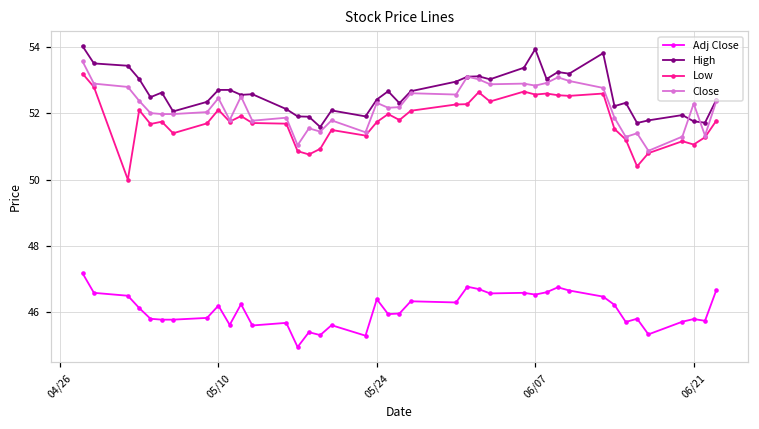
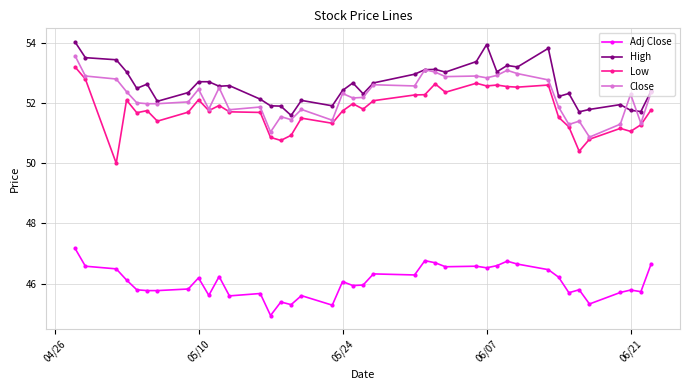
  {
    "Adj Close": {
      "05/10": 46.2,
-     "05/24": 46.4,
+     "05/24": 46.1,
      "06/07": 46.5,
      "06/21": 45.8
    },
    "High": {
      "05/10": 52.7,
      "05/24": 52.4,
      "06/07": 53.9,
      "06/21": 51.8
    },
    "Low": {
      "05/10": 52.1,
      "05/24": 51.7,
      "06/07": 52.6,
      "06/21": 51.1
    },
    "Close": {
      "05/10": 52.5,
      "05/24": 52.3,
      "06/07": 52.8
    }
  }
